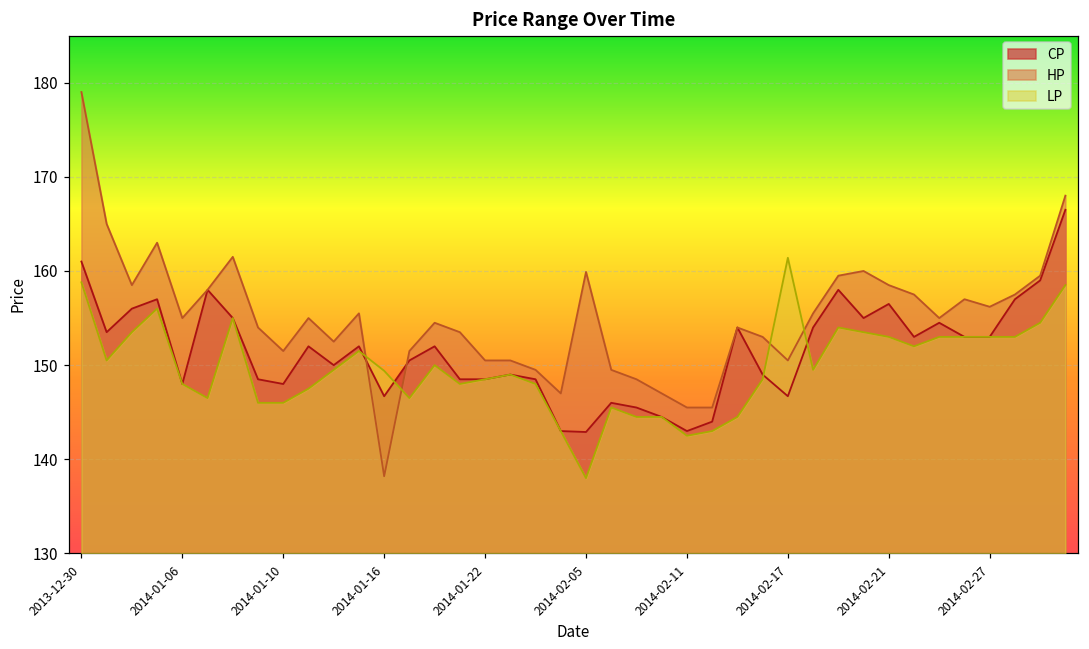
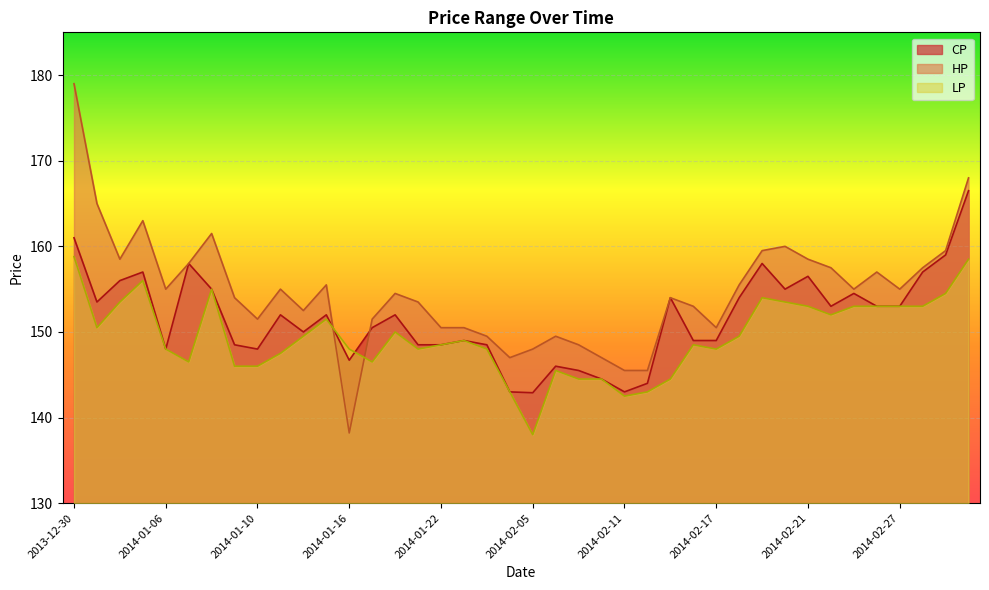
  {
    "CP": {
      "2013-12-30": 161,
      "2014-01-10": 148,
      "2014-01-16": 147,
      "2014-02-05": 143,
      "2014-02-11": 143,
-     "2014-02-17": 147,
+     "2014-02-17": 149,
      "2014-02-21": 157
    },
    "HP": {
      "2013-12-30": 179,
      "2014-01-06": 155,
      "2014-01-10": 152,
      "2014-01-16": 138,
      "2014-01-22": 151,
-     "2014-02-05": 160,
+     "2014-02-05": 148,
      "2014-02-11": 146,
      "2014-02-17": 151,
      "2014-02-21": 159,
-     "2014-02-27": 156
+     "2014-02-27": 155
    },
    "LP": {
      "2013-12-30": 159,
      "2014-01-10": 146,
-     "2014-01-16": 149,
+     "2014-01-16": 148,
      "2014-02-05": 138,
      "2014-02-11": 143,
-     "2014-02-17": 161,
+     "2014-02-17": 148,
      "2014-02-21": 153
    }
  }
